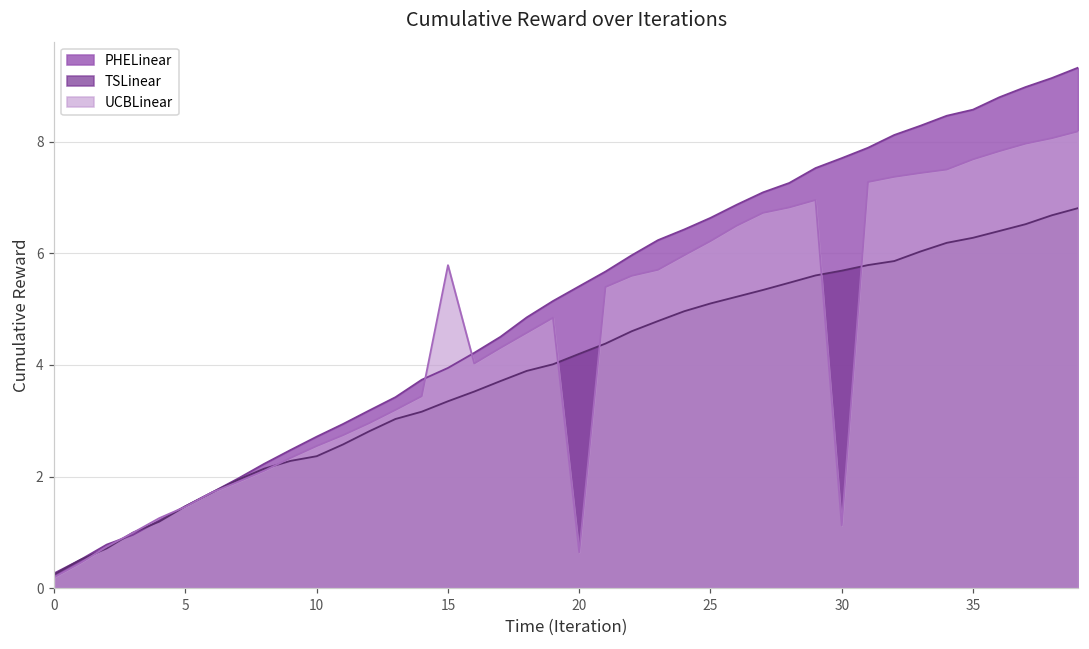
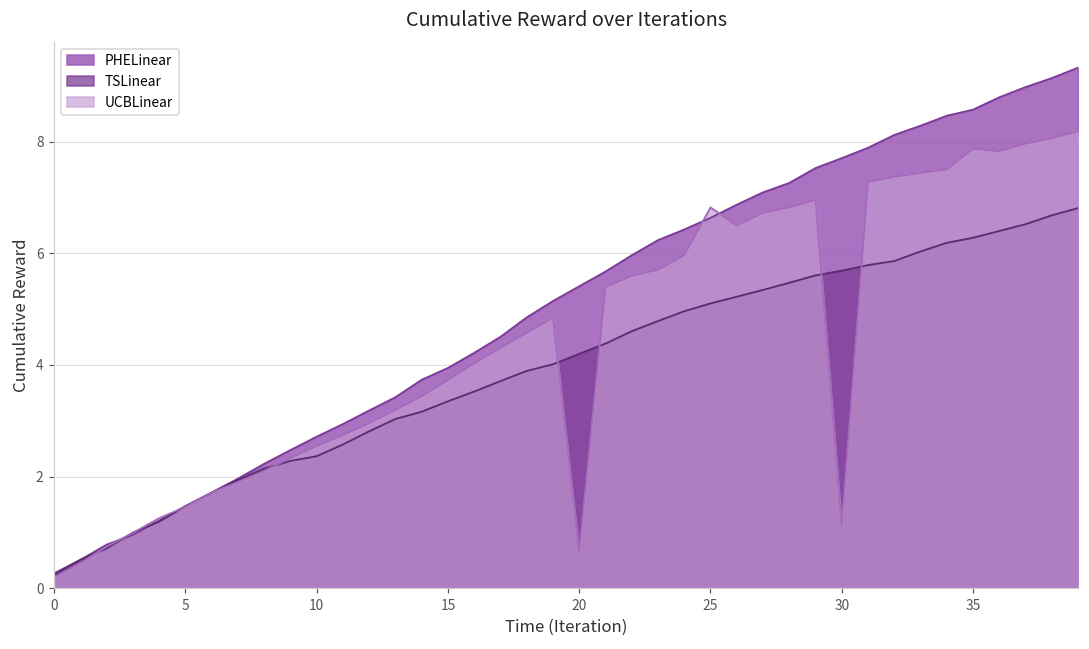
  {
    "UCBLinear": {
      "0": 0.2,
      "10": 2.5,
-     "15": 5.8,
+     "15": 3.7,
      "20": 0.6,
-     "25": 6.2,
+     "25": 6.8,
      "30": 1.1,
-     "35": 7.7
+     "35": 7.9
    }
  }
